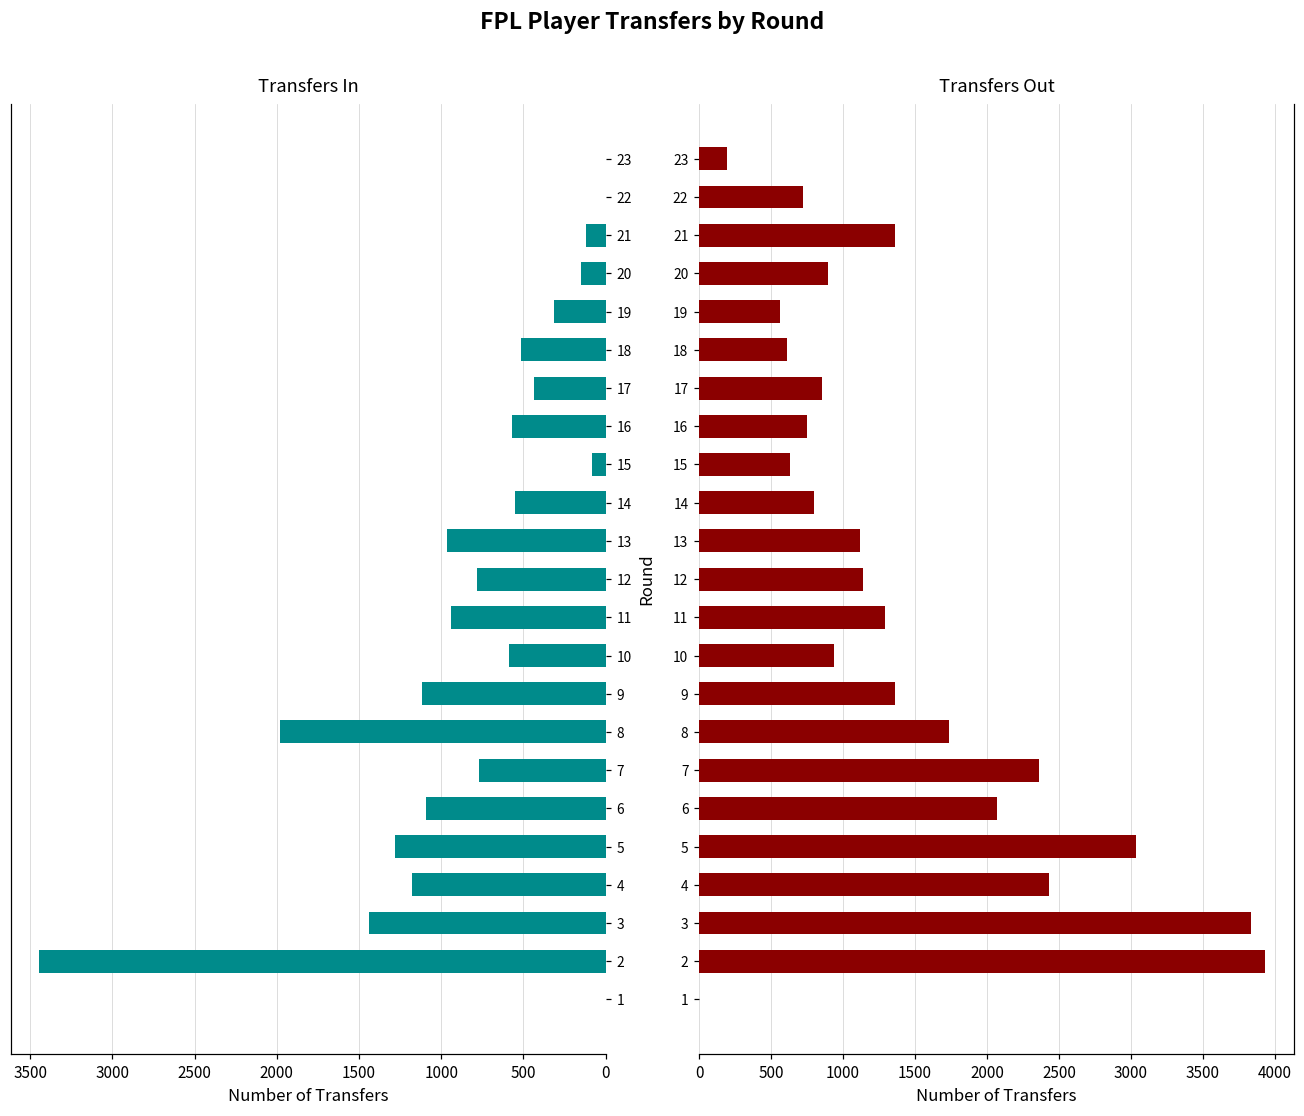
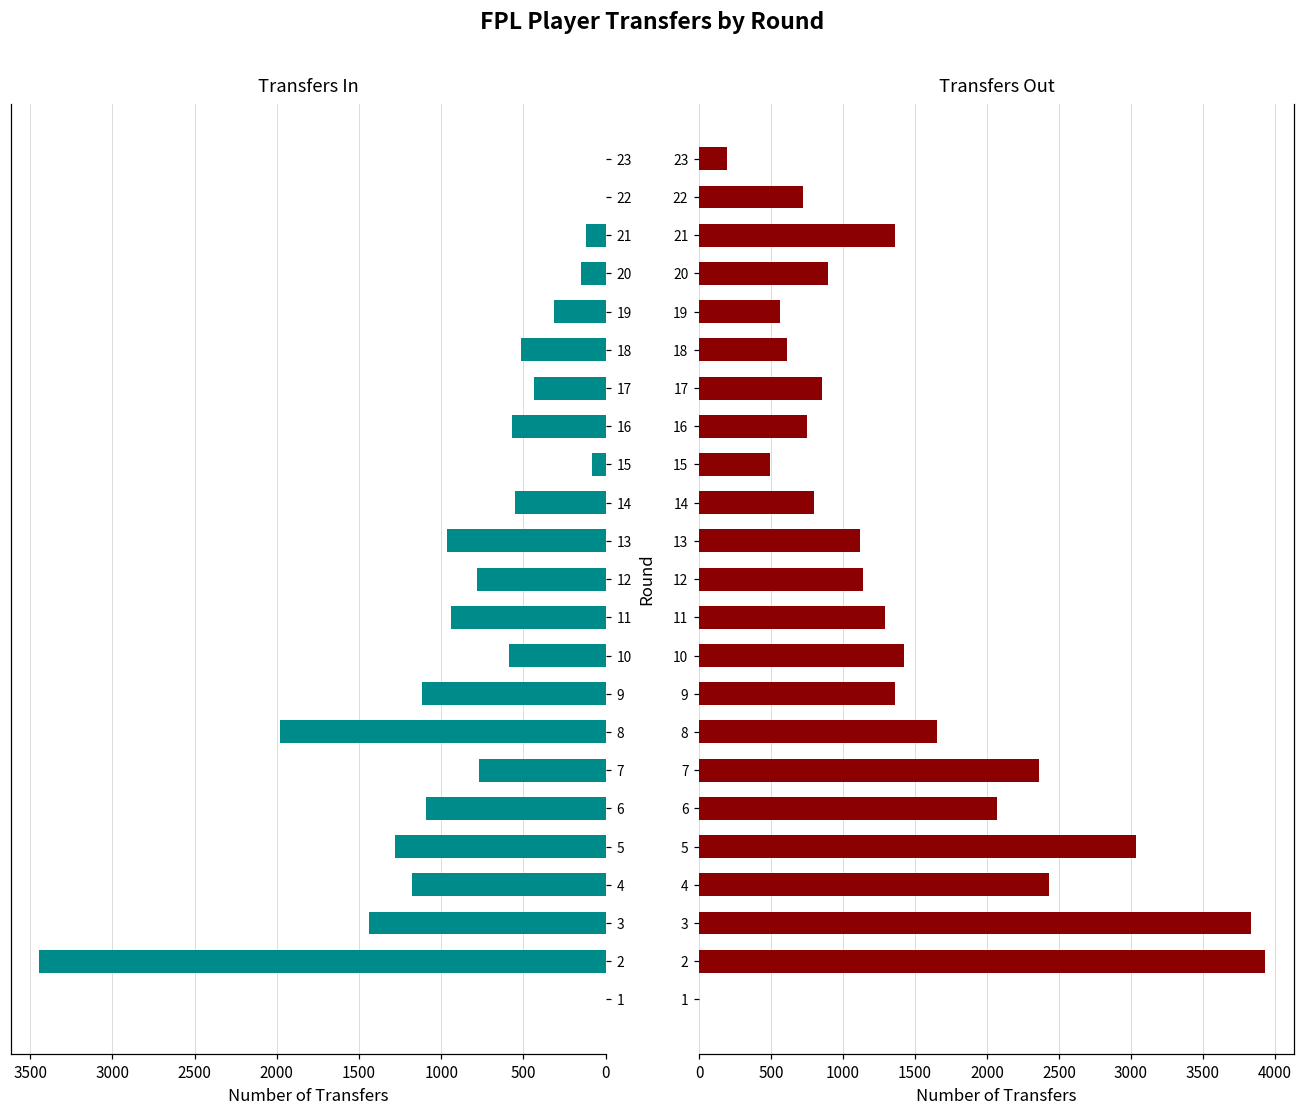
  {
    "Transfers In": {
      "23": 0,
      "22": 0,
      "21": 120,
      "20": 150,
      "19": 310,
      "18": 520,
      "17": 440,
      "16": 570,
      "15": 90,
      "14": 550,
      "13": 960,
      "12": 780,
      "11": 940,
      "10": 590,
      "9": 1110,
      "8": 1980,
      "7": 770,
      "6": 1090,
      "5": 1280,
      "4": 1180,
      "3": 1440,
      "2": 3440,
      "1": 0
    },
    "Transfers Out": {
      "23": 200,
      "22": 720,
      "21": 1360,
      "20": 890,
      "19": 560,
      "18": 610,
      "17": 860,
      "16": 750,
-     "15": 630,
+     "15": 490,
      "14": 800,
      "13": 1120,
      "12": 1140,
      "11": 1290,
-     "10": 940,
+     "10": 1430,
      "9": 1360,
-     "8": 1730,
+     "8": 1650,
      "7": 2360,
      "6": 2070,
      "5": 3040,
      "4": 2430,
      "3": 3830,
      "2": 3930,
      "1": 0
    }
  }
